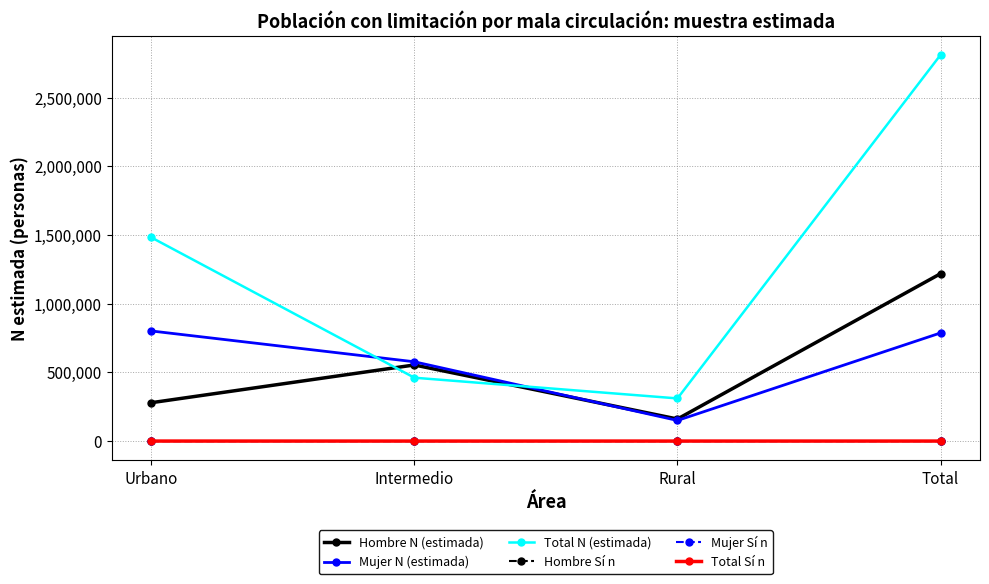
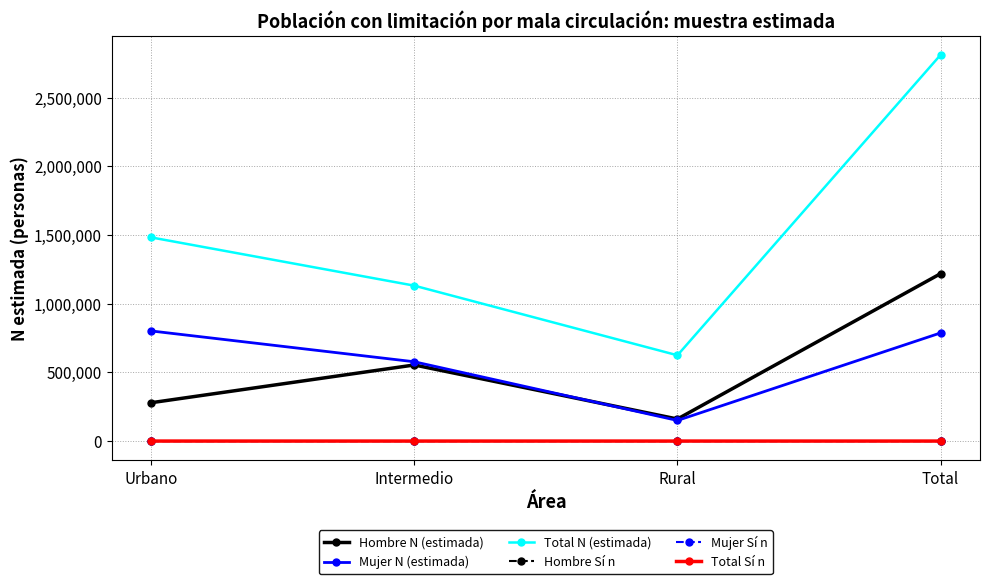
  {
    "Hombre N (estimada)": {
      "Urbano": "280,000",
      "Intermedio": "550,000",
      "Total": "1,220,000"
    },
    "Mujer N (estimada)": {
      "Urbano": "800,000",
      "Intermedio": "580,000",
      "Total": "790,000"
    },
    "Total N (estimada)": {
      "Urbano": "1,480,000",
-     "Intermedio": "460,000",
-     "Rural": "310,000",
+     "Intermedio": "1,130,000",
+     "Rural": "620,000",
      "Total": "2,810,000"
    },
    "Total Sí n": {
      "Urbano": "0",
      "Intermedio": "0",
      "Rural": "0",
      "Total": "0"
    }
  }
